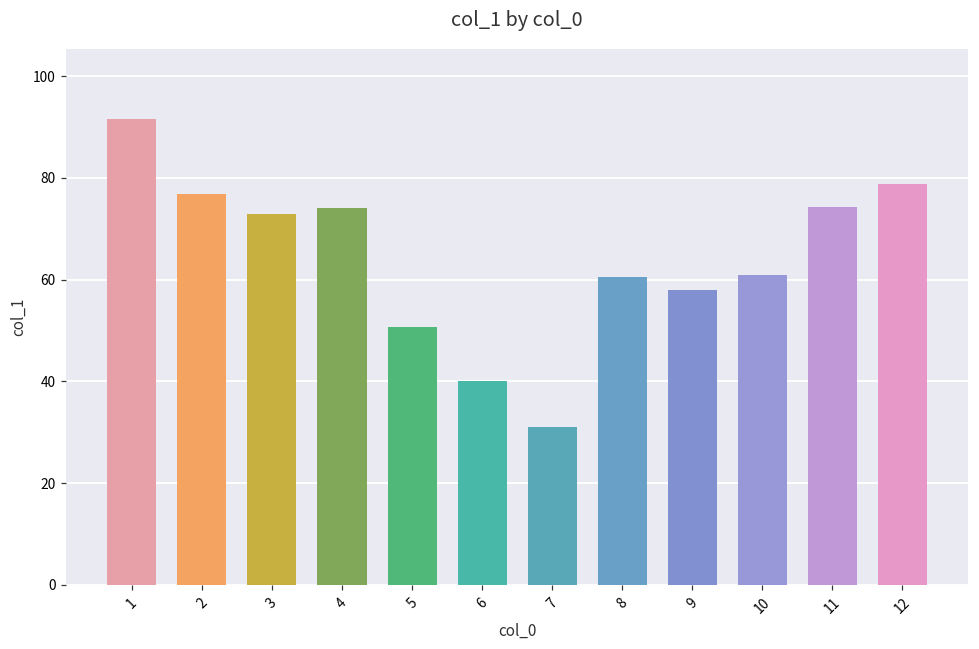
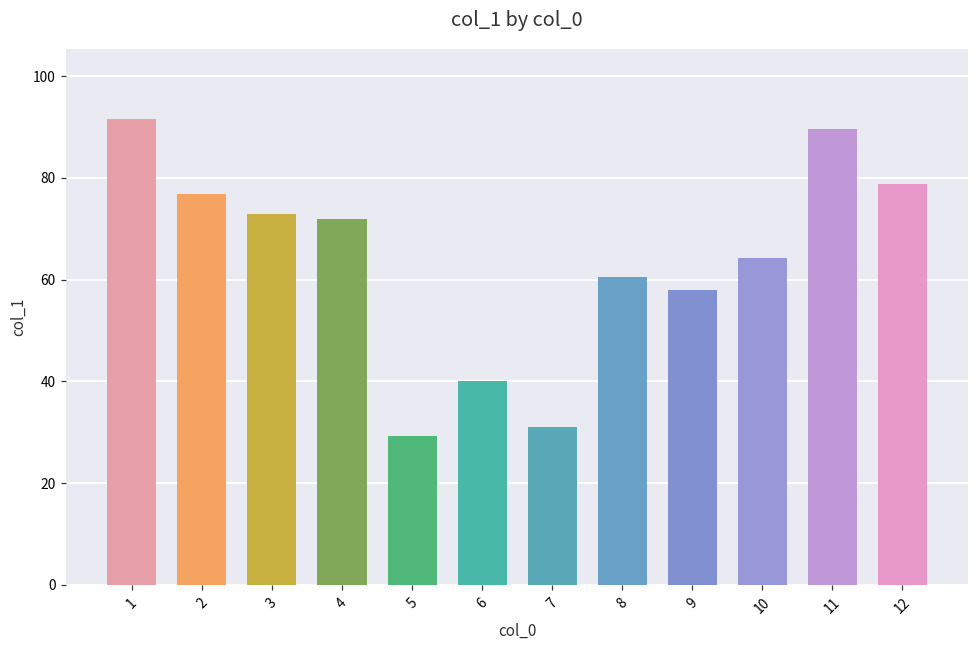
  {
    "1": 92,
    "2": 77,
    "3": 73,
-   "4": 74,
-   "5": 51,
+   "4": 72,
+   "5": 29,
    "6": 40,
    "7": 31,
    "8": 61,
    "9": 58,
-   "10": 61,
-   "11": 74,
+   "10": 64,
+   "11": 90,
    "12": 79
  }
